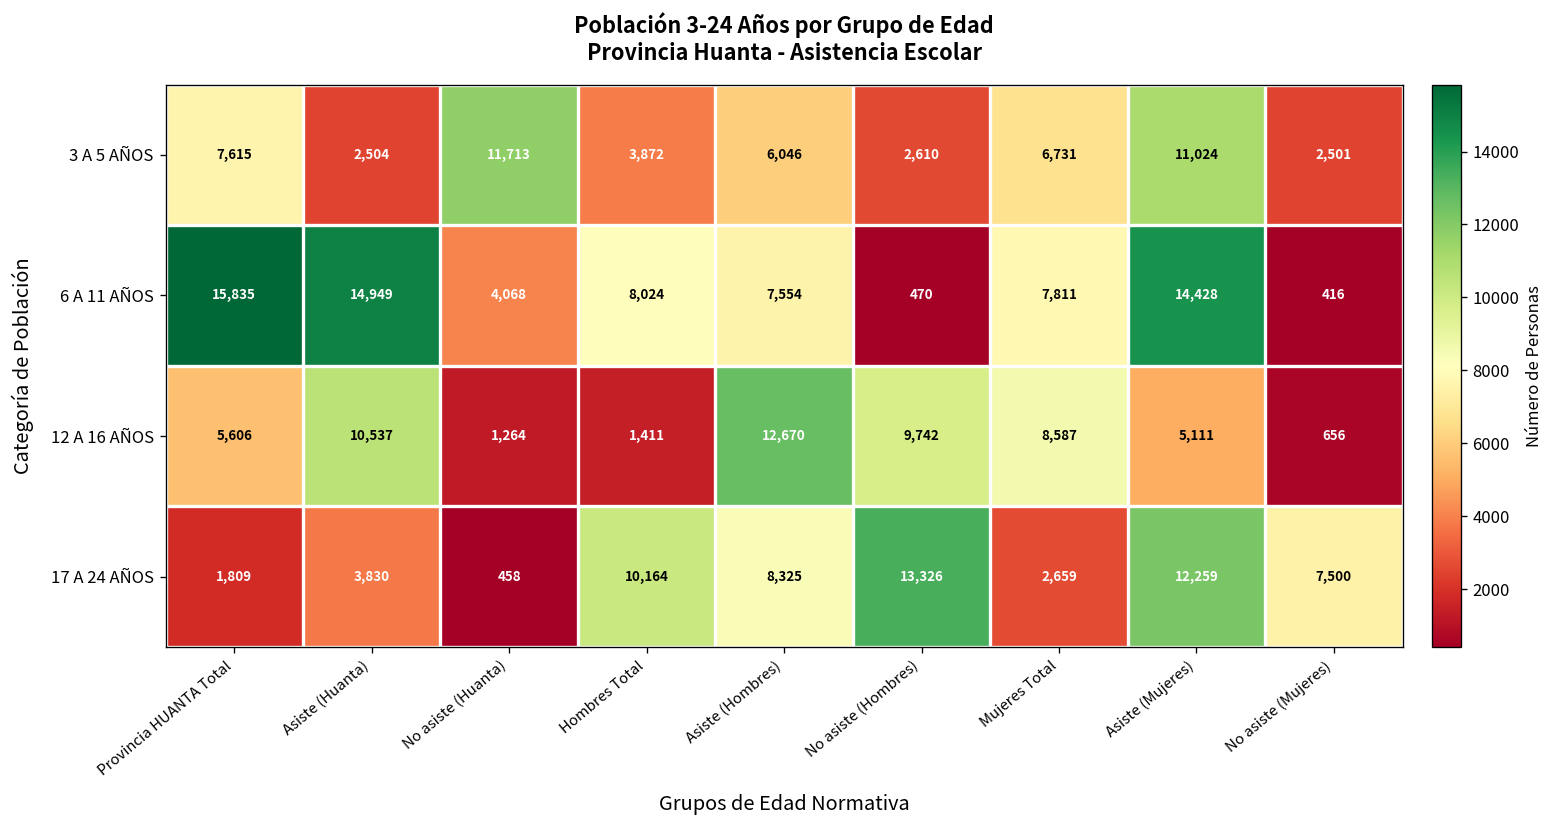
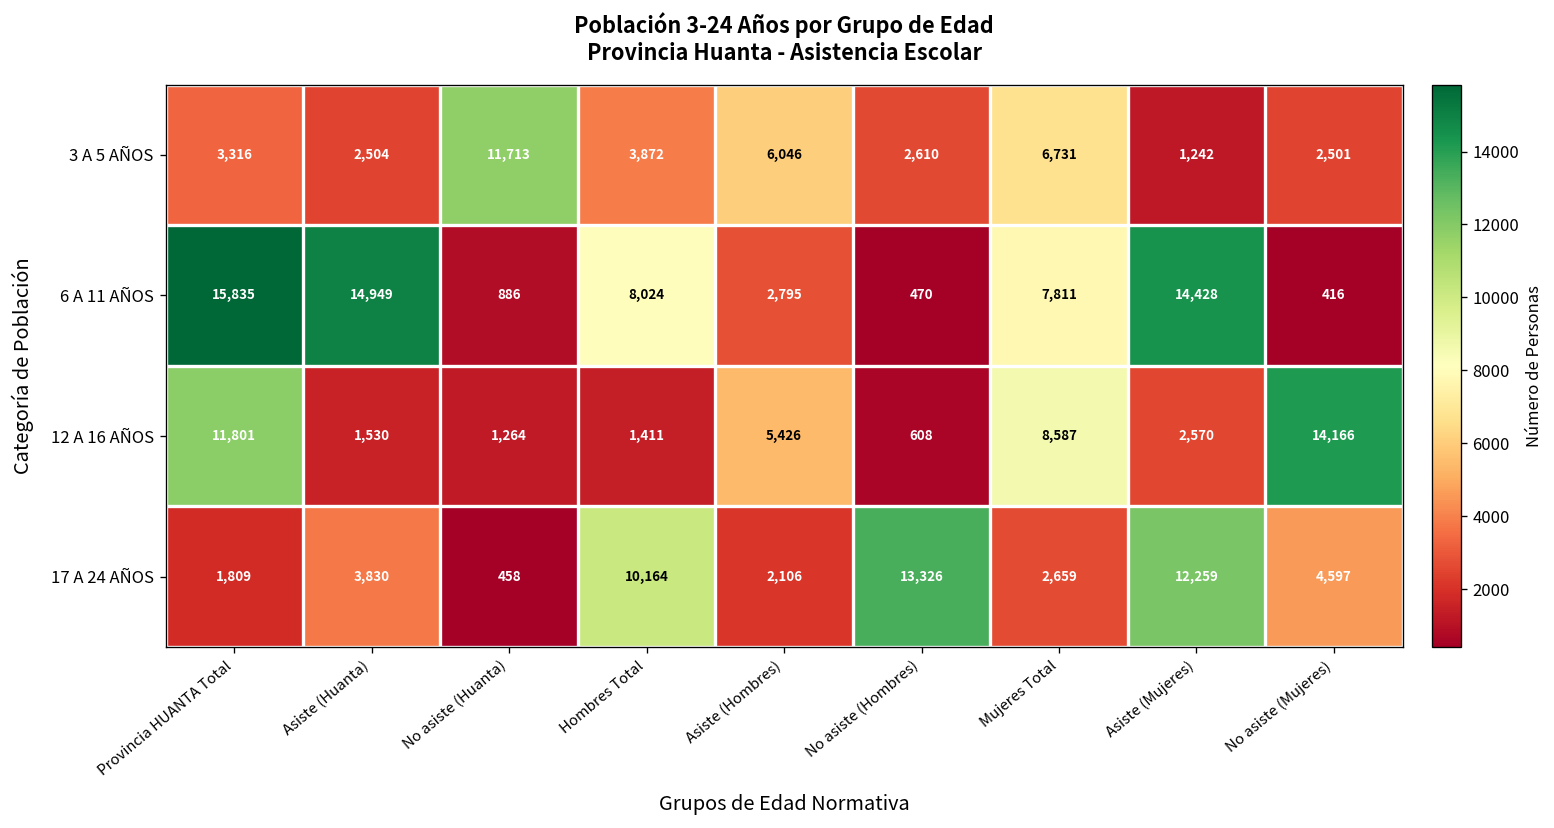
  {
    "3 A 5 AÑOS": {
-     "Provincia HUANTA Total": "7,615",
+     "Provincia HUANTA Total": "3,316",
      "Asiste (Huanta)": "2,504",
      "No asiste (Huanta)": "11,713",
      "Hombres Total": "3,872",
      "Asiste (Hombres)": "6,046",
      "No asiste (Hombres)": "2,610",
      "Mujeres Total": "6,731",
-     "Asiste (Mujeres)": "11,024",
+     "Asiste (Mujeres)": "1,242",
      "No asiste (Mujeres)": "2,501"
    },
    "6 A 11 AÑOS": {
      "Provincia HUANTA Total": "15,835",
      "Asiste (Huanta)": "14,949",
-     "No asiste (Huanta)": "4,068",
+     "No asiste (Huanta)": "886",
      "Hombres Total": "8,024",
-     "Asiste (Hombres)": "7,554",
+     "Asiste (Hombres)": "2,795",
      "No asiste (Hombres)": "470",
      "Mujeres Total": "7,811",
      "Asiste (Mujeres)": "14,428",
      "No asiste (Mujeres)": "416"
    },
    "12 A 16 AÑOS": {
-     "Provincia HUANTA Total": "5,606",
-     "Asiste (Huanta)": "10,537",
+     "Provincia HUANTA Total": "11,801",
+     "Asiste (Huanta)": "1,530",
      "No asiste (Huanta)": "1,264",
      "Hombres Total": "1,411",
-     "Asiste (Hombres)": "12,670",
-     "No asiste (Hombres)": "9,742",
+     "Asiste (Hombres)": "5,426",
+     "No asiste (Hombres)": "608",
      "Mujeres Total": "8,587",
-     "Asiste (Mujeres)": "5,111",
-     "No asiste (Mujeres)": "656"
+     "Asiste (Mujeres)": "2,570",
+     "No asiste (Mujeres)": "14,166"
    },
    "17 A 24 AÑOS": {
      "Provincia HUANTA Total": "1,809",
      "Asiste (Huanta)": "3,830",
      "No asiste (Huanta)": "458",
      "Hombres Total": "10,164",
-     "Asiste (Hombres)": "8,325",
+     "Asiste (Hombres)": "2,106",
      "No asiste (Hombres)": "13,326",
      "Mujeres Total": "2,659",
      "Asiste (Mujeres)": "12,259",
-     "No asiste (Mujeres)": "7,500"
+     "No asiste (Mujeres)": "4,597"
    }
  }
